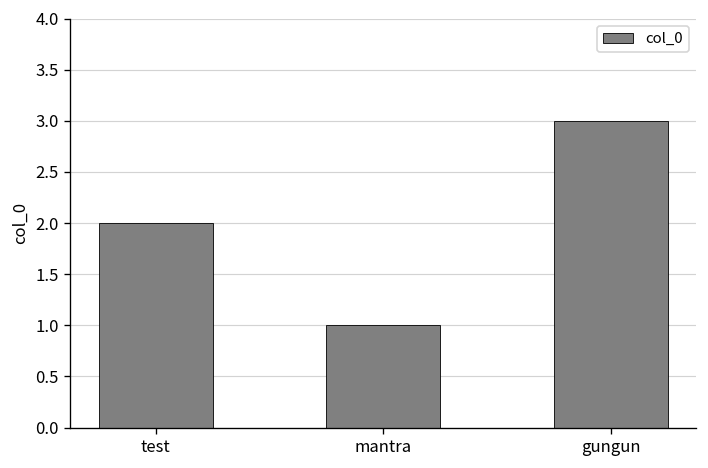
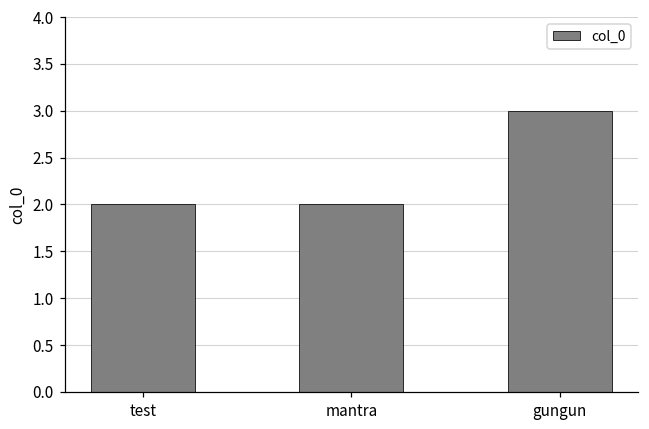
  {
    "test": 2,
-   "mantra": 1,
+   "mantra": 2,
    "gungun": 3
  }
